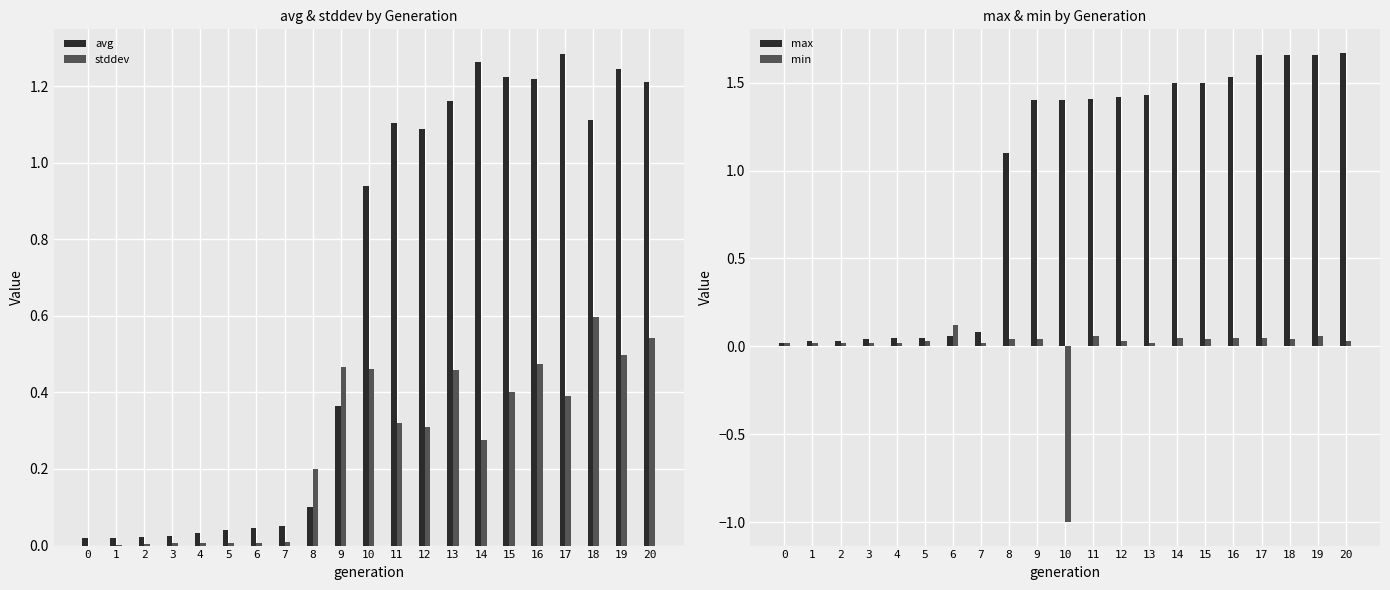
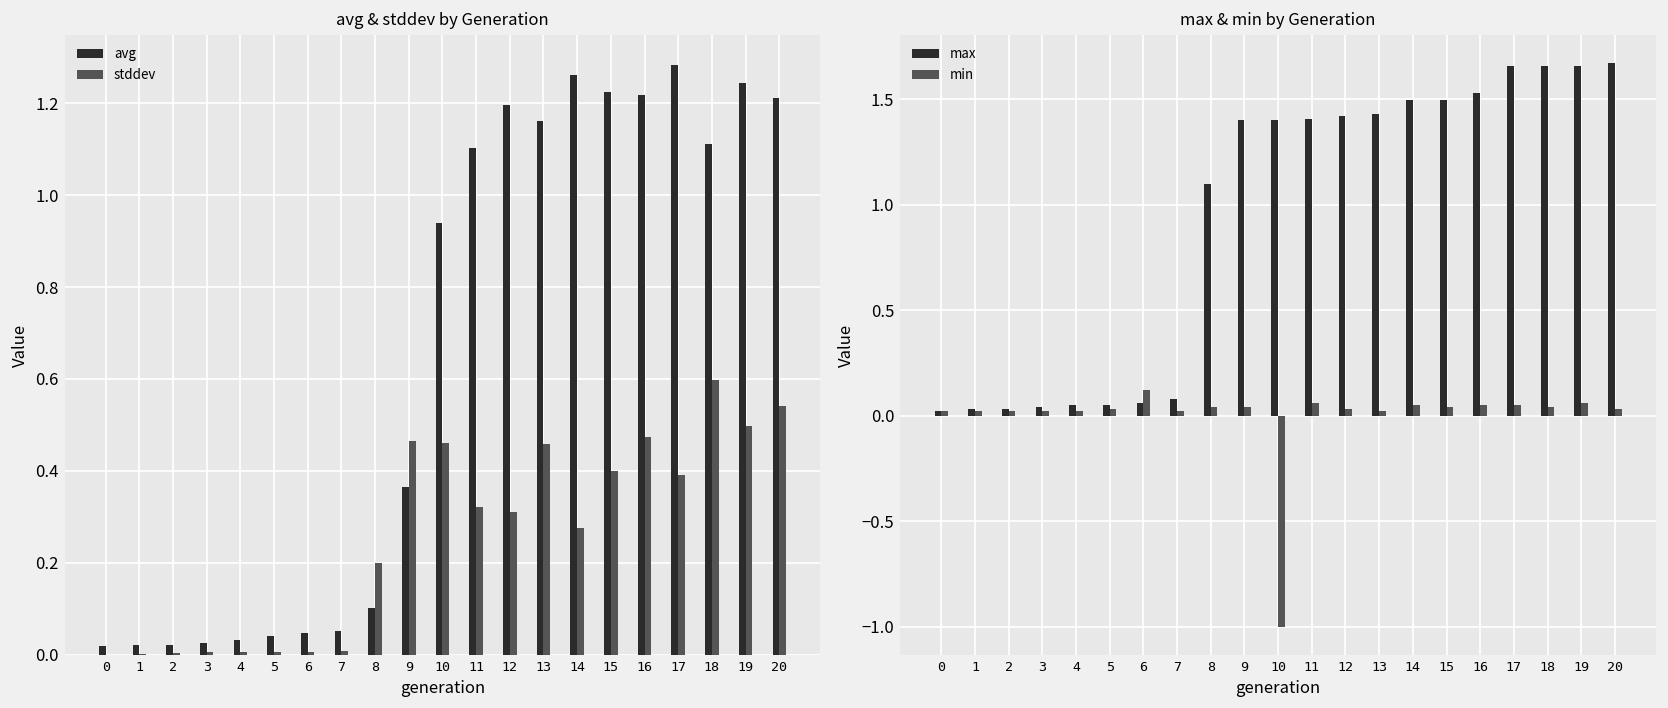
  {
    "avg & stddev by Generation": {
      "avg": {
        "0": 0.02,
        "1": 0.02,
        "2": 0.02,
        "3": 0.03,
        "4": 0.03,
        "5": 0.04,
        "6": 0.05,
        "7": 0.05,
        "8": 0.10,
        "9": 0.36,
        "10": 0.94,
        "11": 1.10,
-       "12": 1.09,
+       "12": 1.20,
        "13": 1.16,
        "14": 1.26,
        "15": 1.22,
        "16": 1.22,
        "17": 1.28,
        "18": 1.11,
        "19": 1.24,
        "20": 1.21
      },
      "stddev": {
        "0": 0.00,
        "7": 0.01,
        "8": 0.20,
        "9": 0.47,
        "10": 0.46,
        "11": 0.32,
        "12": 0.31,
        "13": 0.46,
        "14": 0.28,
        "15": 0.40,
        "16": 0.47,
        "17": 0.39,
        "18": 0.60,
        "19": 0.50,
        "20": 0.54
      }
    },
    "max & min by Generation": {
      "max": {
        "0": 0.02,
        "1": 0.03,
        "2": 0.03,
        "3": 0.04,
        "4": 0.05,
        "5": 0.05,
        "6": 0.06,
        "7": 0.08,
        "8": 1.10,
        "9": 1.40,
        "10": 1.40,
        "11": 1.41,
        "12": 1.42,
        "13": 1.43,
        "14": 1.50,
        "15": 1.50,
        "16": 1.53,
        "17": 1.66,
        "18": 1.66,
        "19": 1.66,
        "20": 1.67
      },
      "min": {
        "0": 0.02,
        "1": 0.02,
        "2": 0.02,
        "3": 0.02,
        "4": 0.02,
        "5": 0.03,
        "6": 0.12,
        "7": 0.02,
        "8": 0.04,
        "9": 0.04,
        "10": -1.00,
        "11": 0.06,
        "12": 0.03,
        "13": 0.02,
        "14": 0.05,
        "15": 0.04,
        "16": 0.05,
        "17": 0.05,
        "18": 0.04,
        "19": 0.06,
        "20": 0.03
      }
    }
  }
